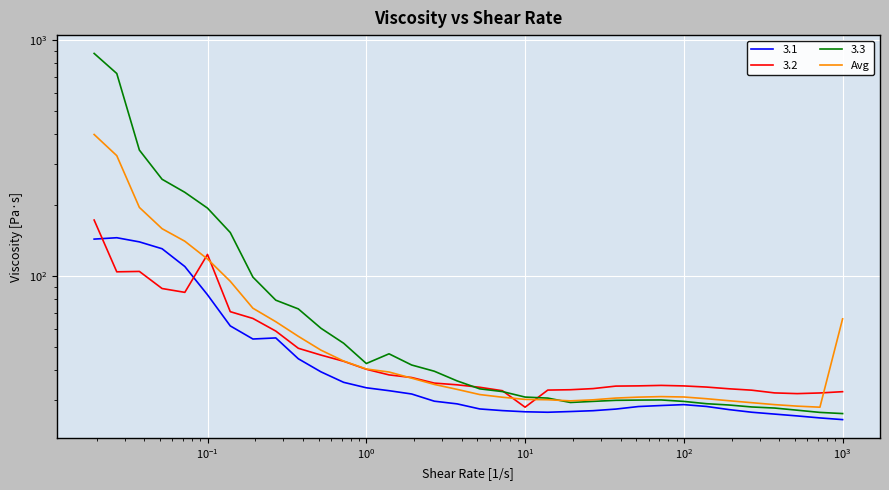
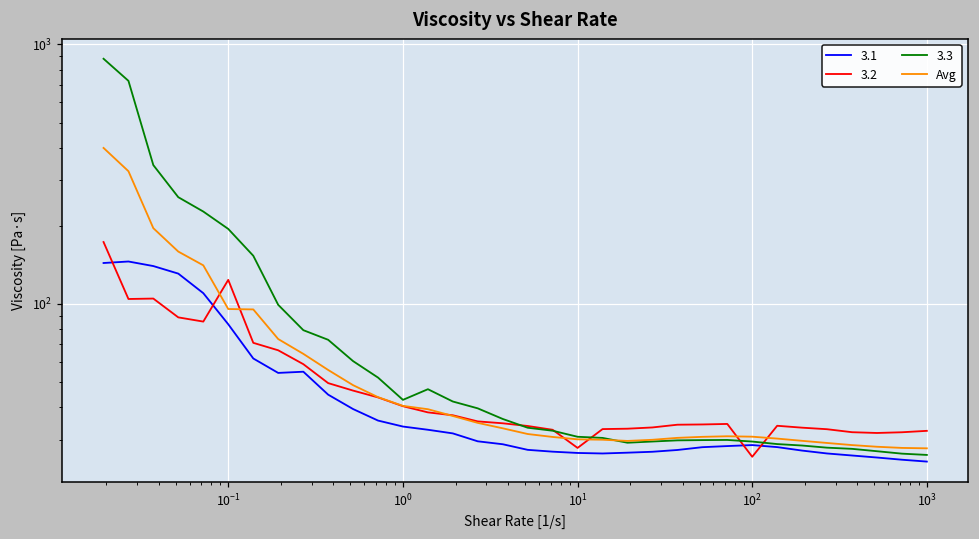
  {
    "3.1": {
      "10^-1": 84,
      "10^0": 34,
      "10^1": 27,
      "10^2": 29,
      "10^3": 25
    },
    "3.2": {
      "10^-1": 120,
      "10^1": 28,
-     "10^2": 34,
+     "10^2": 26,
      "10^3": 32
    },
    "3.3": {
      "10^-1": 190,
      "10^0": 43,
      "10^2": 30,
      "10^3": 26
    },
    "Avg": {
-     "10^-1": 120,
+     "10^-1": 96,
      "10^2": 31,
-     "10^3": 66
+     "10^3": 28
    }
  }
